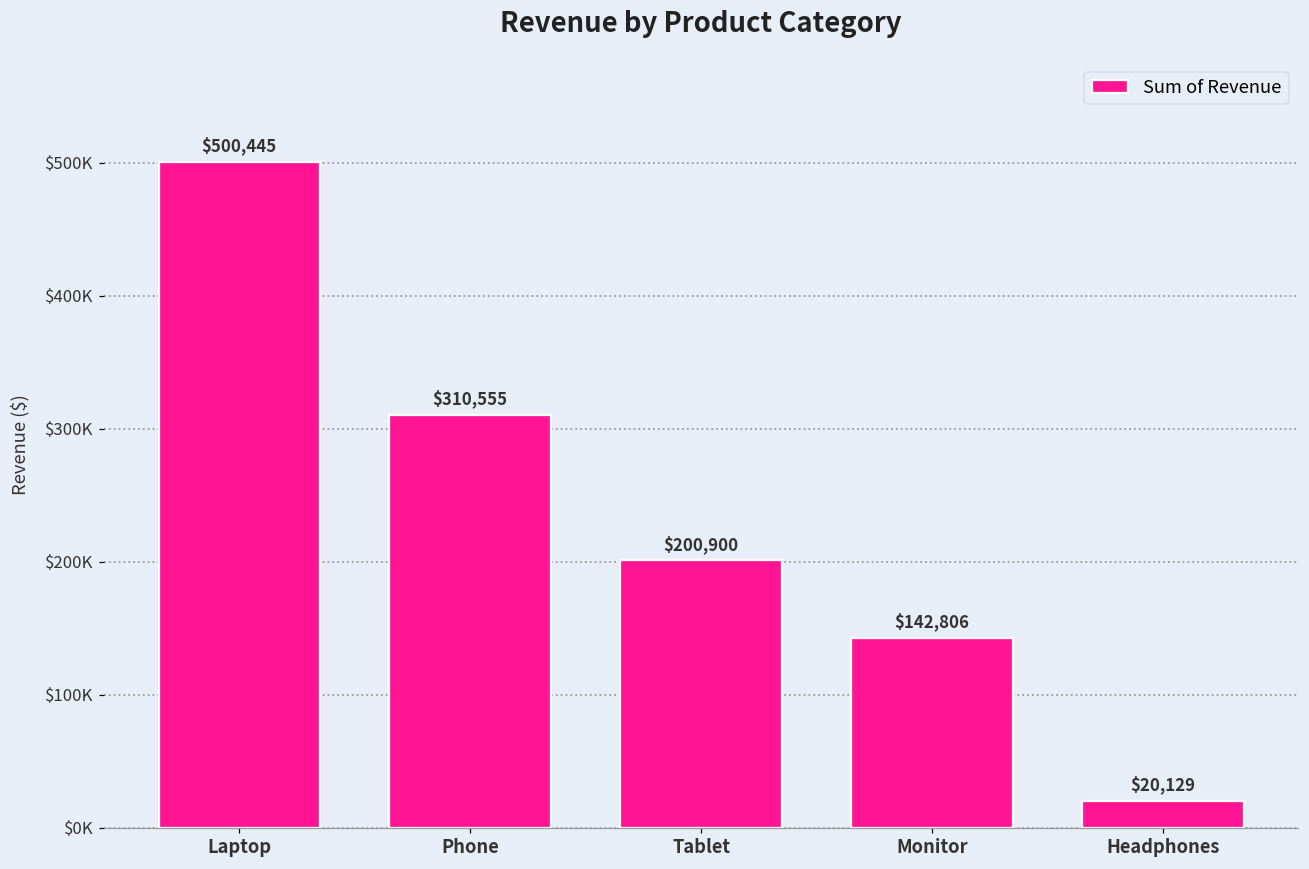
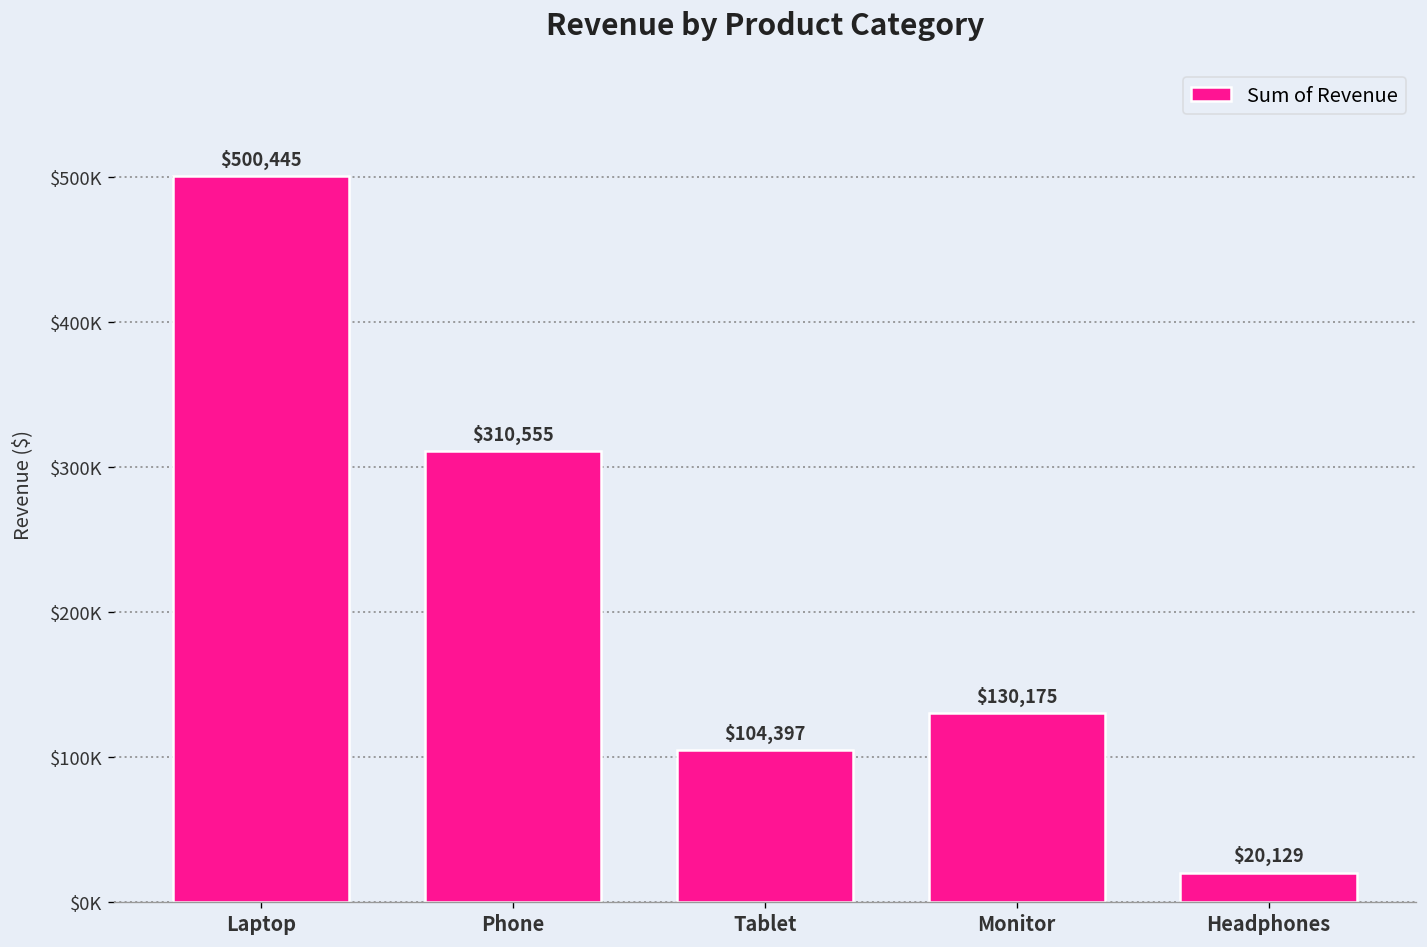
  {
    "Laptop": "$500,445",
    "Phone": "$310,555",
-   "Tablet": "$200,900",
-   "Monitor": "$142,806",
+   "Tablet": "$104,397",
+   "Monitor": "$130,175",
    "Headphones": "$20,129"
  }
